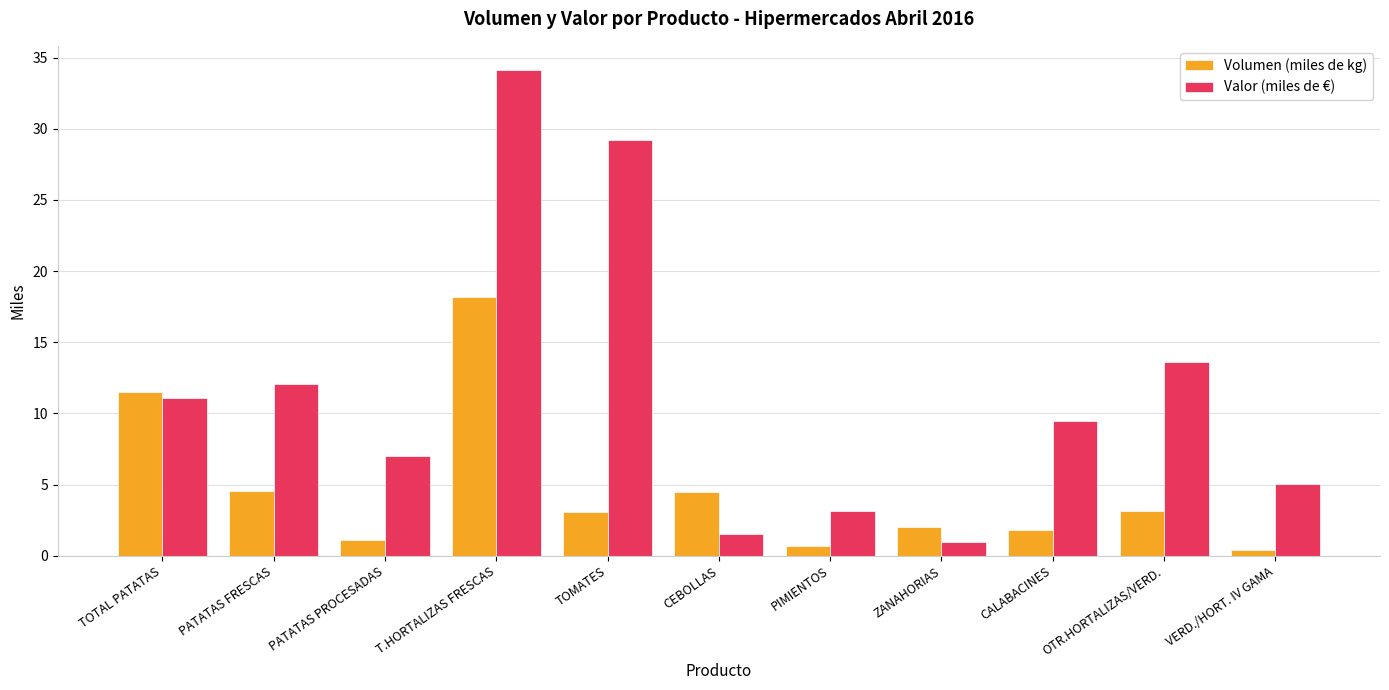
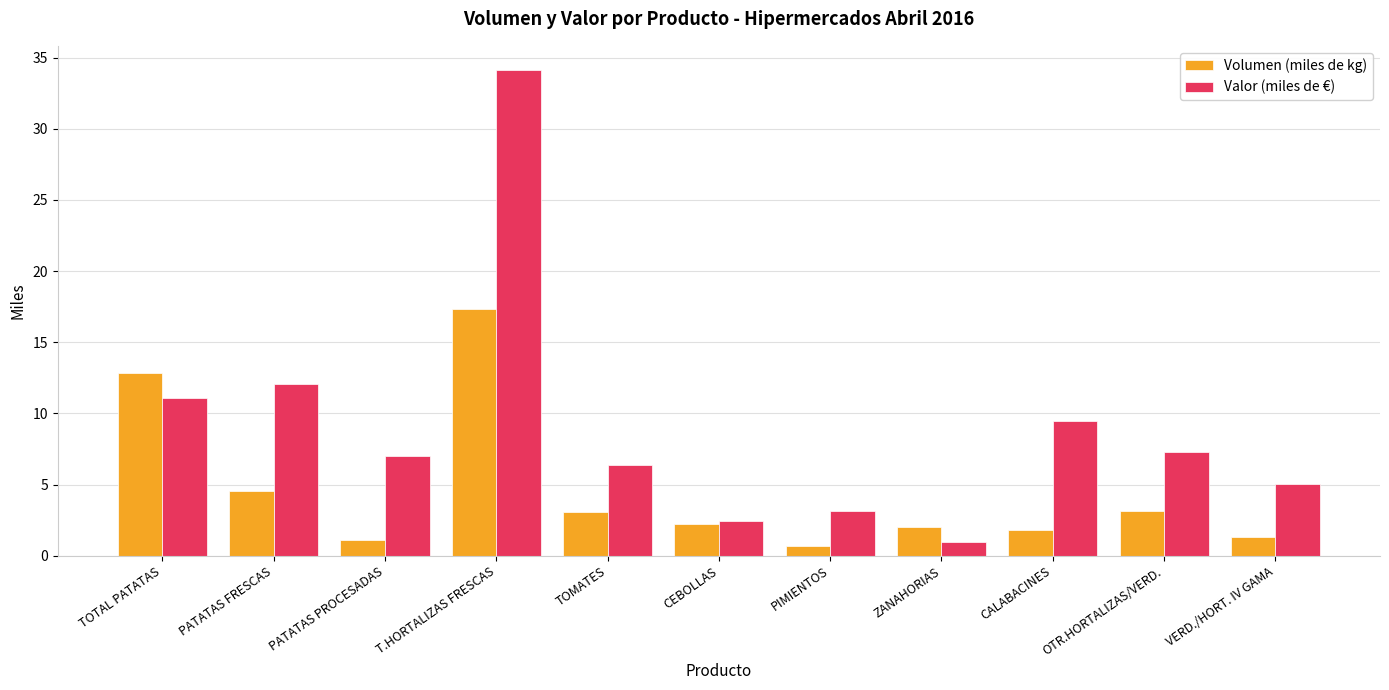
  {
    "Volumen (miles de kg)": {
-     "TOTAL PATATAS": 11.5,
+     "TOTAL PATATAS": 12.8,
      "PATATAS FRESCAS": 4.6,
      "PATATAS PROCESADAS": 1.1,
-     "T.HORTALIZAS FRESCAS": 18.2,
+     "T.HORTALIZAS FRESCAS": 17.4,
      "TOMATES": 3.1,
-     "CEBOLLAS": 4.5,
+     "CEBOLLAS": 2.2,
      "PIMIENTOS": 0.7,
      "ZANAHORIAS": 2.0,
      "CALABACINES": 1.8,
      "OTR.HORTALIZAS/VERD.": 3.2,
-     "VERD./HORT. IV GAMA": 0.4
+     "VERD./HORT. IV GAMA": 1.4
    },
    "Valor (miles de €)": {
      "TOTAL PATATAS": 11.1,
      "PATATAS FRESCAS": 12.1,
      "PATATAS PROCESADAS": 7.0,
      "T.HORTALIZAS FRESCAS": 34.1,
-     "TOMATES": 29.2,
-     "CEBOLLAS": 1.5,
+     "TOMATES": 6.4,
+     "CEBOLLAS": 2.5,
      "PIMIENTOS": 3.1,
      "ZANAHORIAS": 1.0,
      "CALABACINES": 9.5,
-     "OTR.HORTALIZAS/VERD.": 13.6,
+     "OTR.HORTALIZAS/VERD.": 7.3,
      "VERD./HORT. IV GAMA": 5.1
    }
  }
